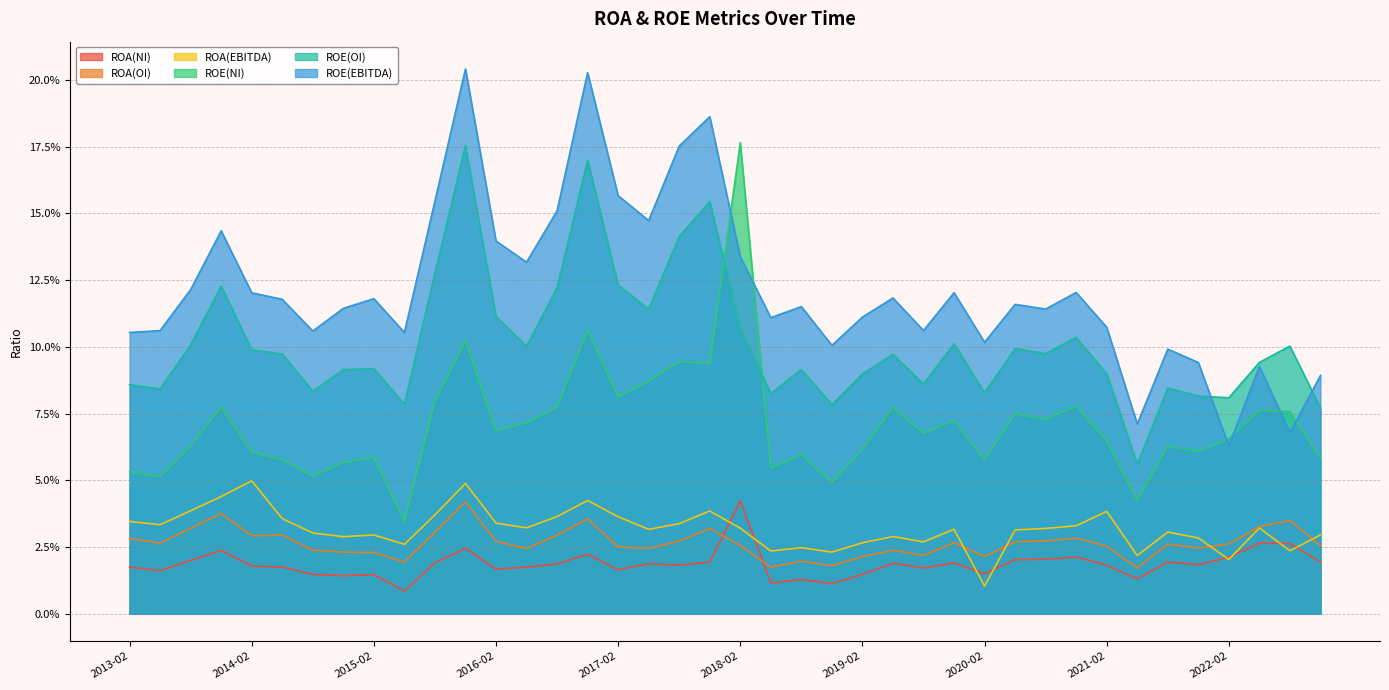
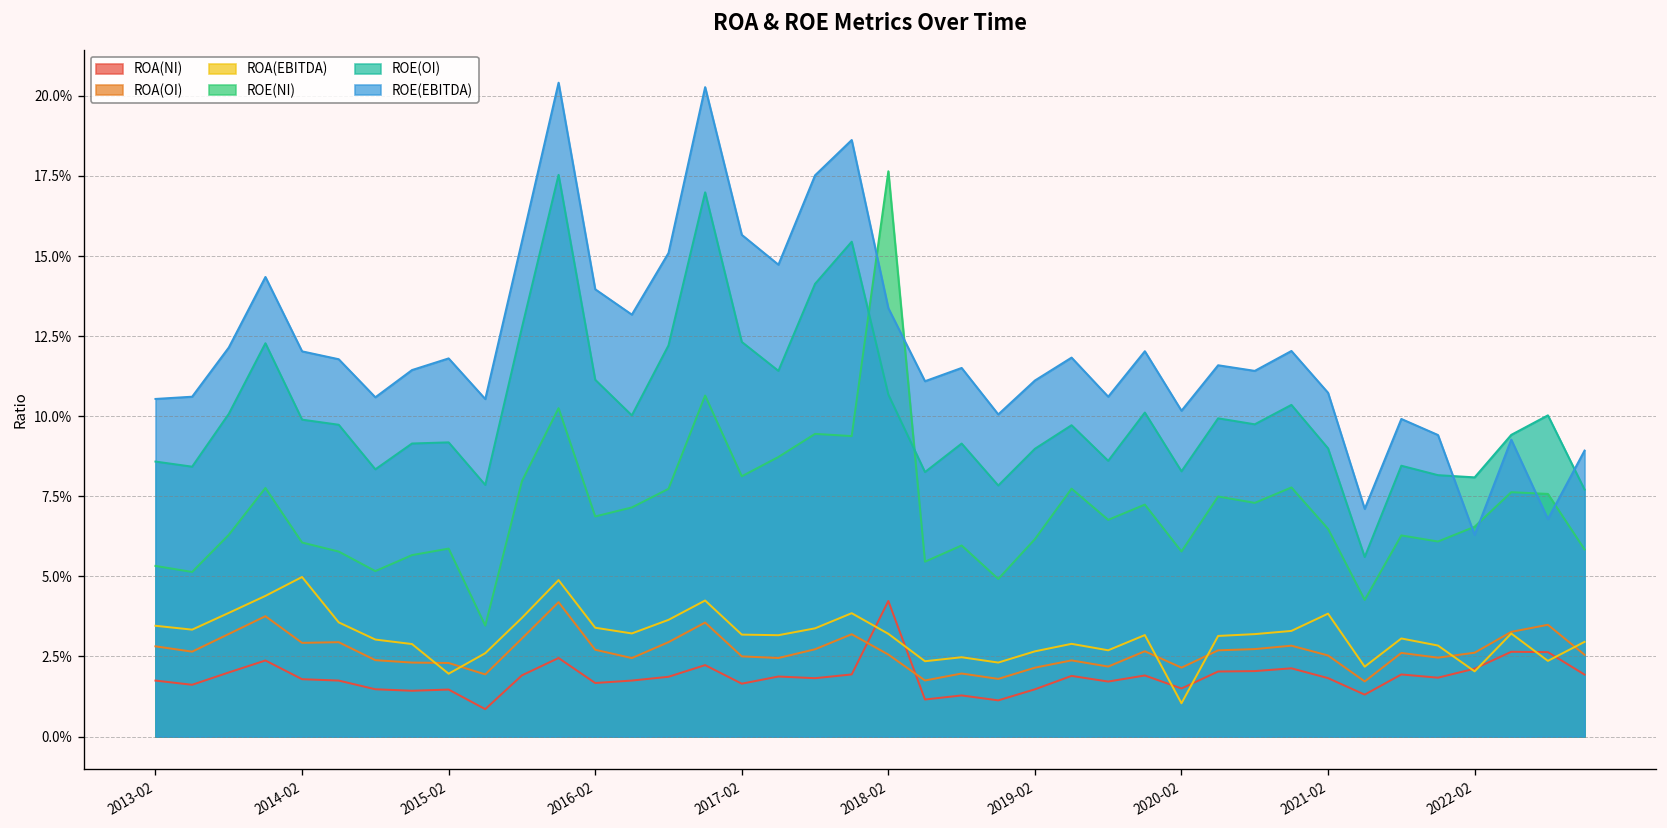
  {
    "ROA(EBITDA)": {
      "2013-02": "3.5%",
      "2014-02": "5.0%",
-     "2015-02": "3.0%",
+     "2015-02": "2.0%",
      "2016-02": "3.4%",
-     "2017-02": "3.6%",
+     "2017-02": "3.2%",
      "2018-02": "3.2%",
      "2019-02": "2.7%",
      "2020-02": "1.0%",
      "2021-02": "3.8%"
    },
    "ROE(EBITDA)": {
      "2013-02": "10.5%",
      "2014-02": "12.0%",
      "2015-02": "11.8%",
      "2016-02": "14.0%",
      "2017-02": "15.7%",
      "2018-02": "13.4%",
      "2019-02": "11.1%",
      "2020-02": "10.2%",
      "2021-02": "10.7%",
      "2022-02": "6.3%"
    }
  }
